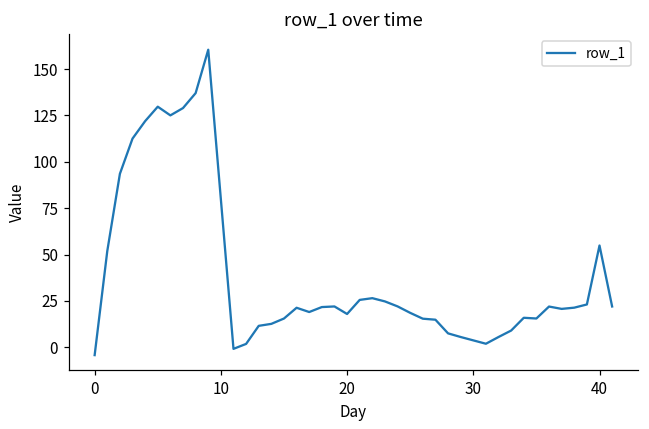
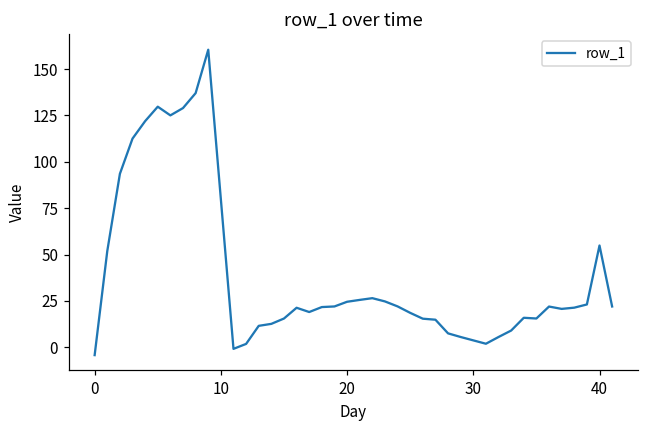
  {
    "0": -4,
-   "20": 18,
+   "20": 25,
    "40": 55
  }
